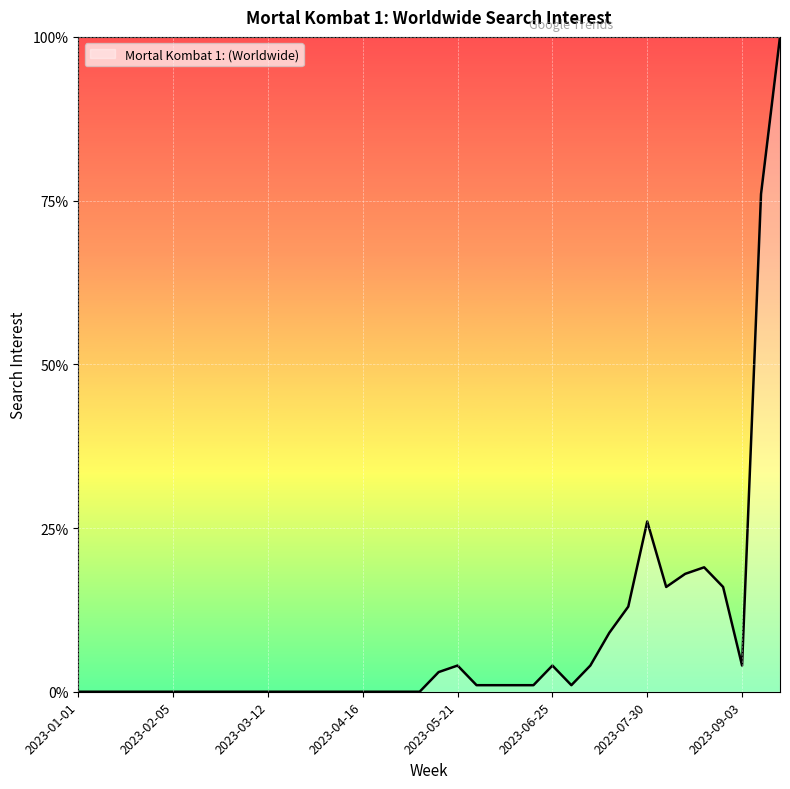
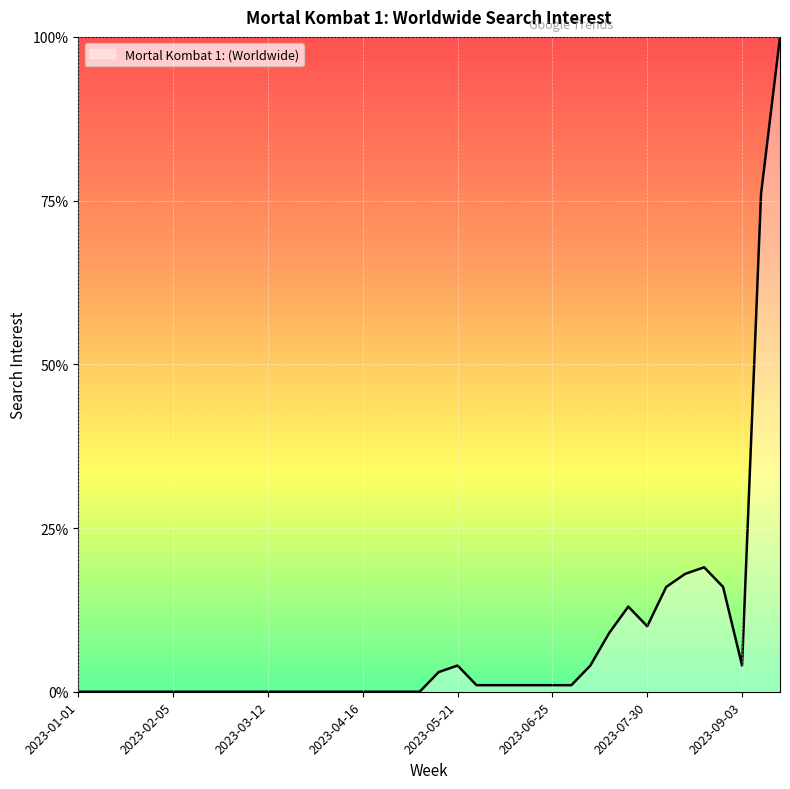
  {
    "2023-01-01": "0%",
    "2023-02-05": "0%",
    "2023-03-12": "0%",
    "2023-04-16": "0%",
    "2023-05-21": "4%",
-   "2023-06-25": "4%",
-   "2023-07-30": "26%",
+   "2023-06-25": "1%",
+   "2023-07-30": "10%",
    "2023-09-03": "4%"
  }
